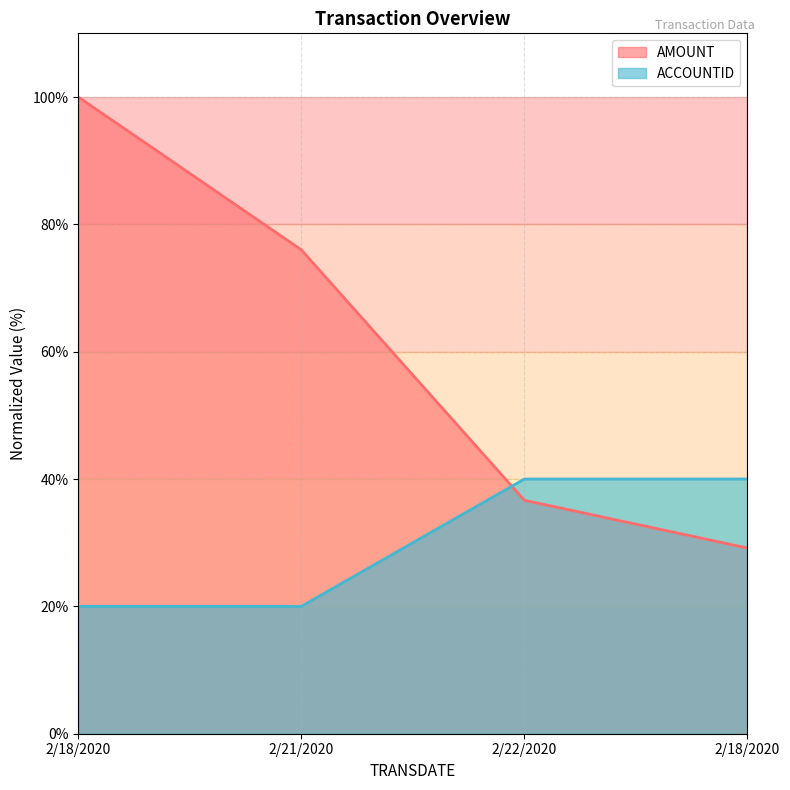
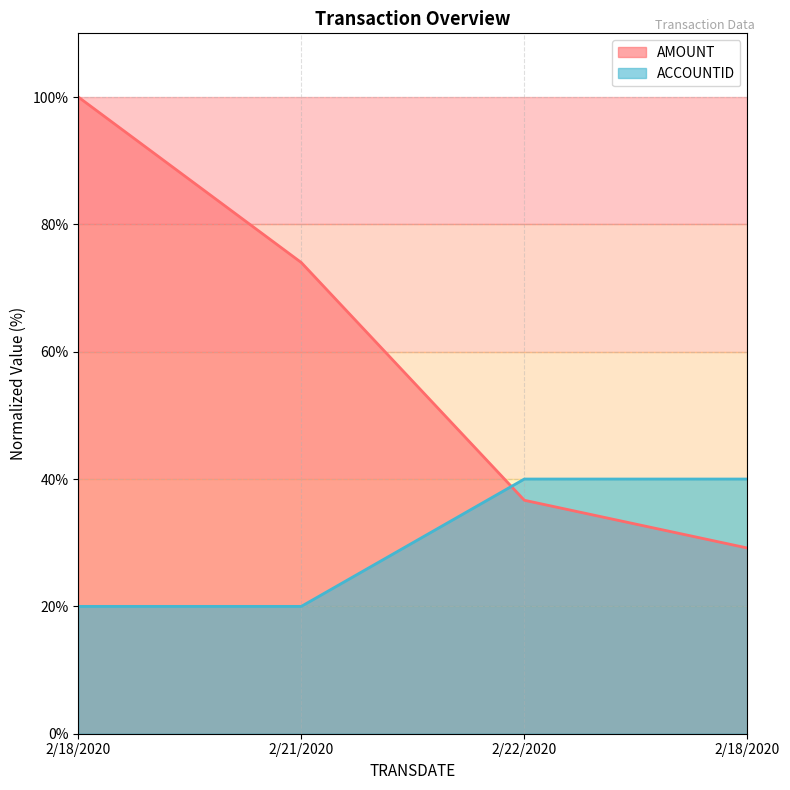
  {
    "AMOUNT": {
-     "2/21/2020": "76%",
+     "2/21/2020": "74%",
      "2/22/2020": "37%"
    },
    "ACCOUNTID": {
      "2/21/2020": "20%",
      "2/22/2020": "40%"
    }
  }
